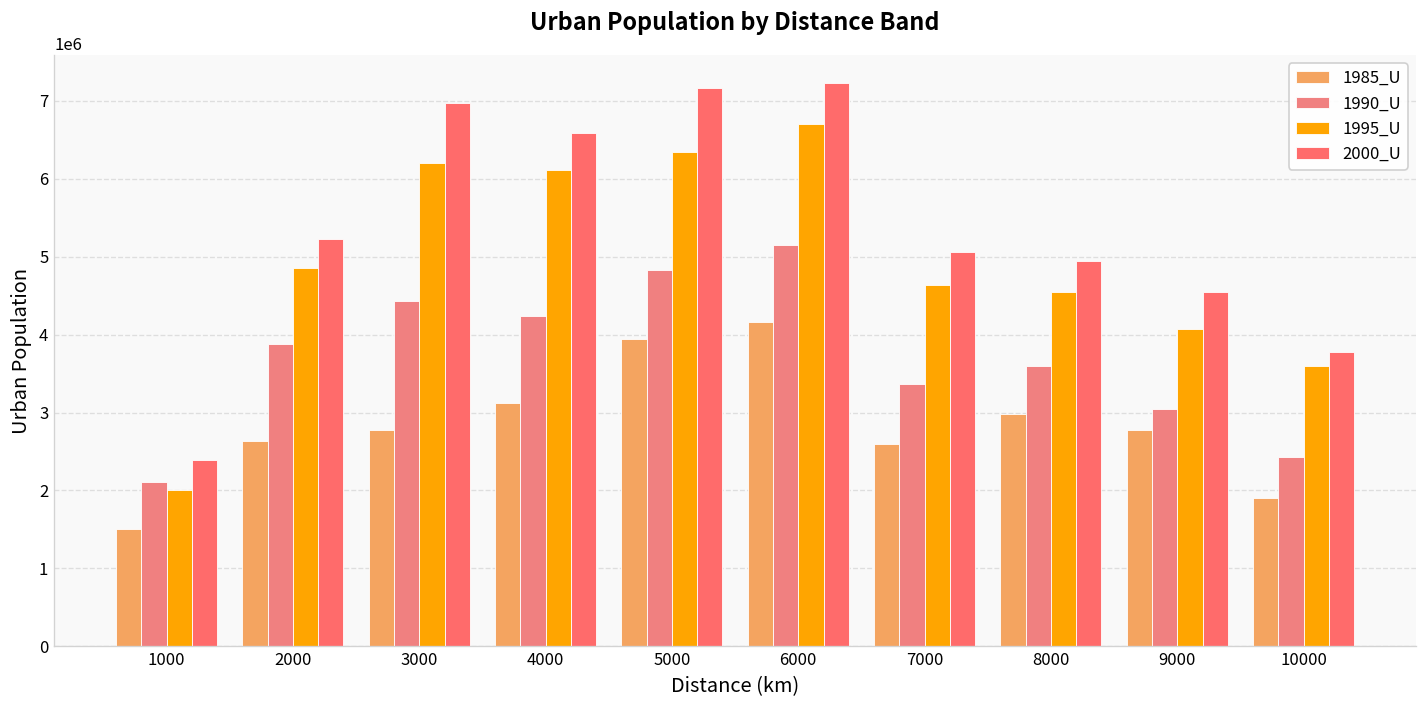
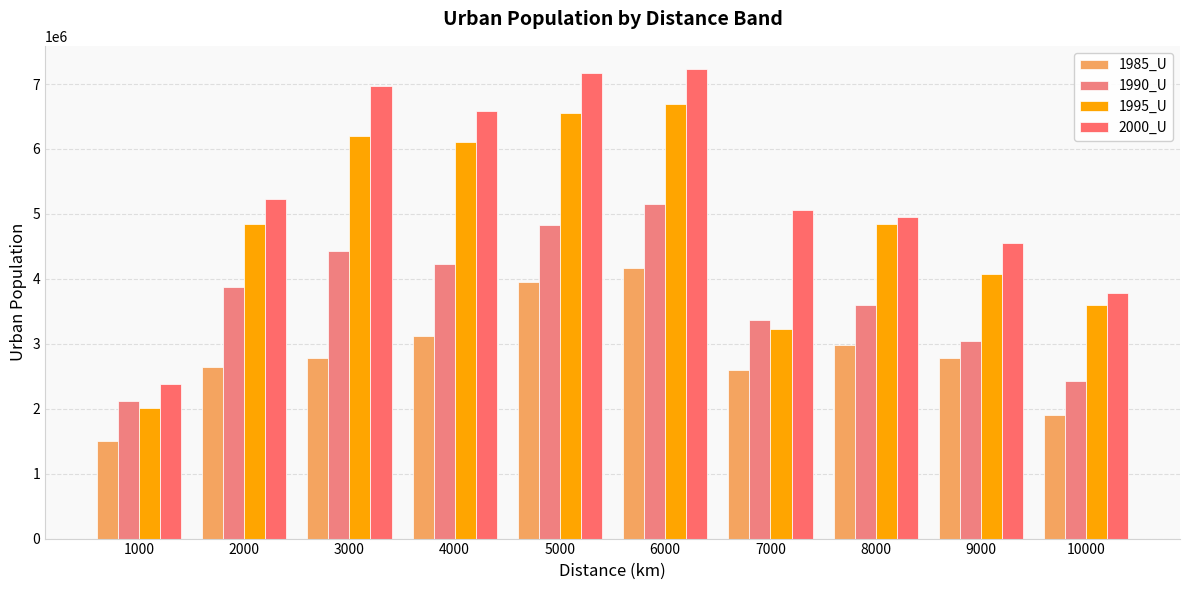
  {
    "1995_U": {
      "1000": 2000000,
      "2000": 4800000,
      "3000": 6200000,
      "4000": 6100000,
-     "5000": 6300000,
+     "5000": 6500000,
      "6000": 6700000,
-     "7000": 4600000,
-     "8000": 4500000,
+     "7000": 3200000,
+     "8000": 4800000,
      "9000": 4100000,
      "10000": 3600000
    }
  }
